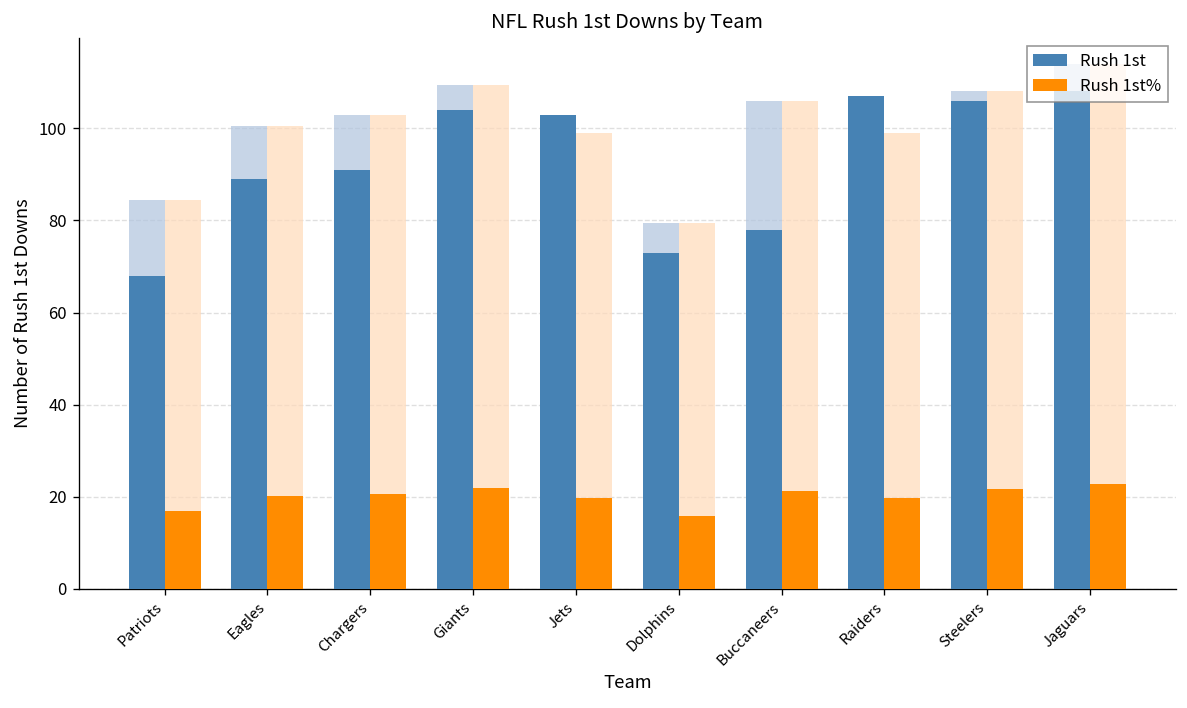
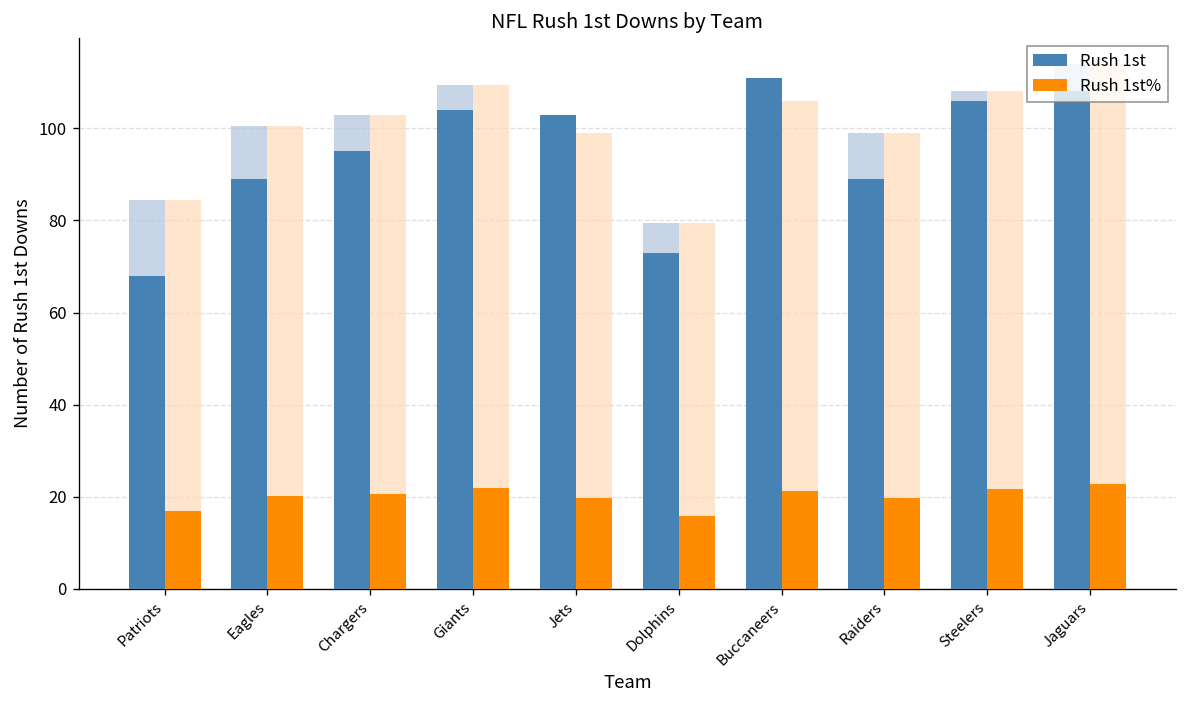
  {
    "Rush 1st": {
-     "Chargers": 91,
+     "Chargers": 95,
      "Jets": 103,
-     "Buccaneers": 78,
-     "Raiders": 107
+     "Buccaneers": 111,
+     "Raiders": 89
    }
  }
